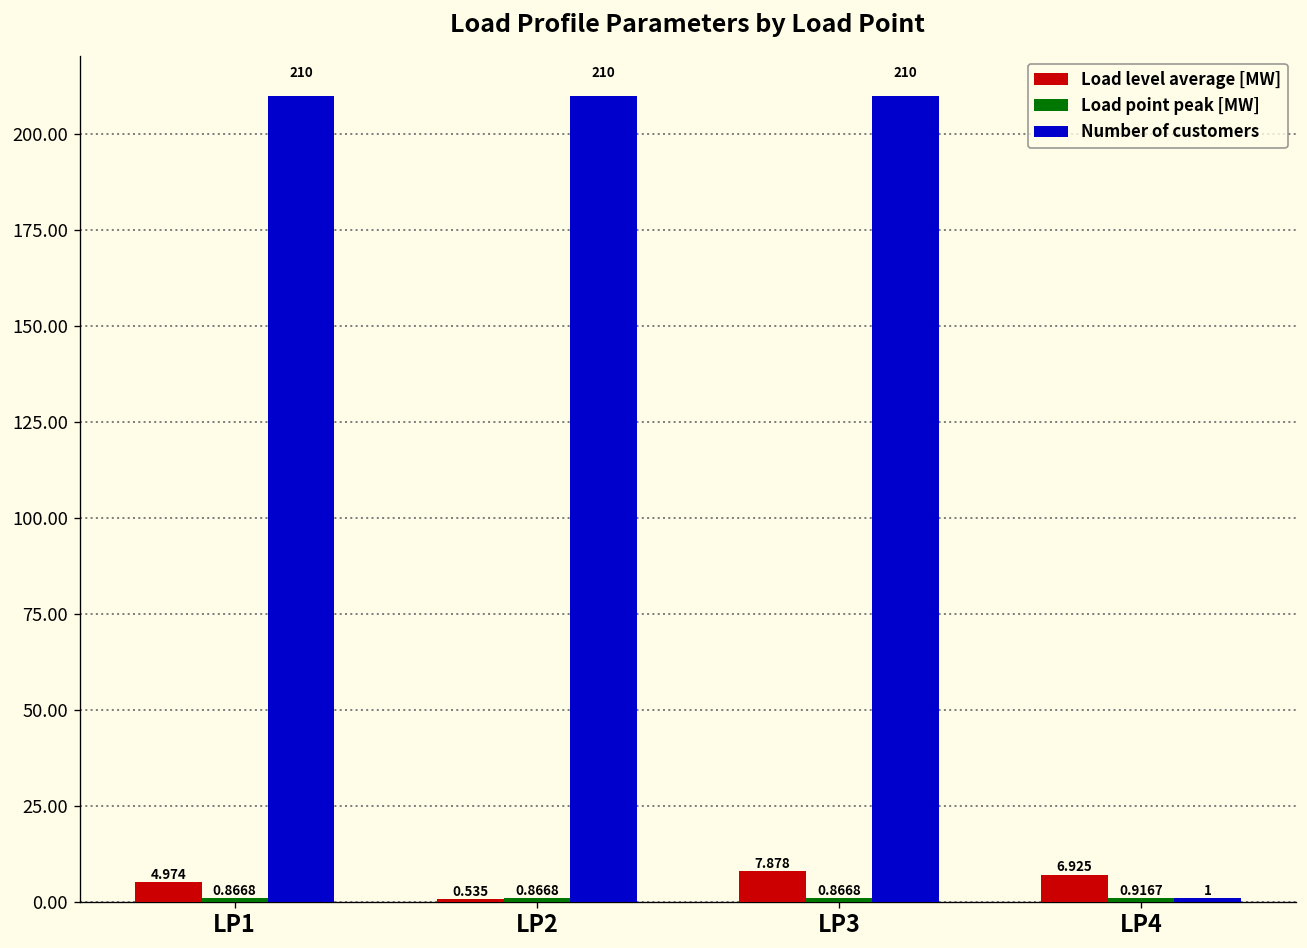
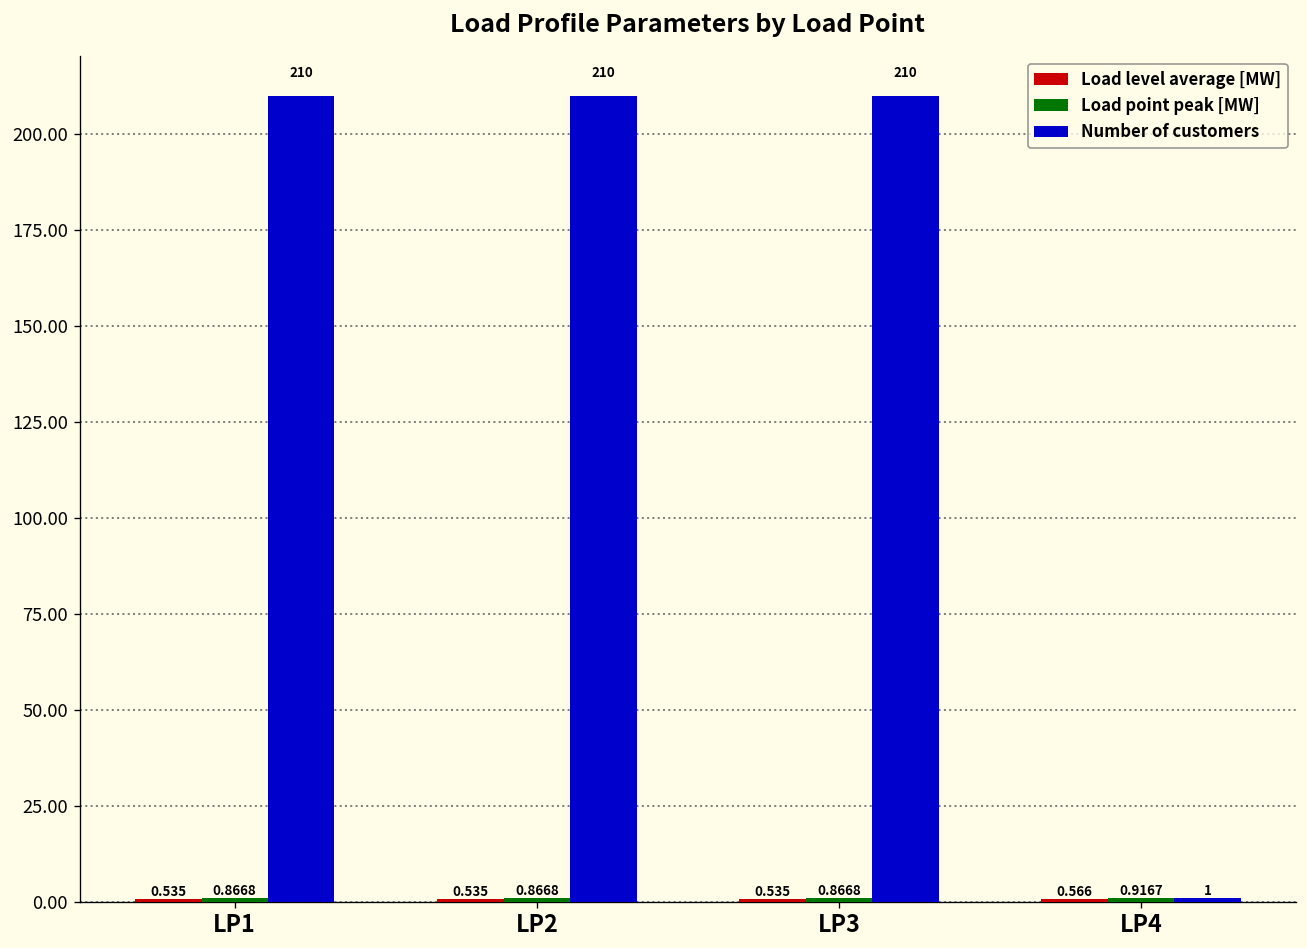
  {
    "Load level average [MW]": {
-     "LP1": 4.974,
+     "LP1": 0.535,
      "LP2": 0.535,
-     "LP3": 7.878,
-     "LP4": 6.925
+     "LP3": 0.535,
+     "LP4": 0.566
    },
    "Load point peak [MW]": {
      "LP1": 0.8668,
      "LP2": 0.8668,
      "LP3": 0.8668,
      "LP4": 0.9167
    },
    "Number of customers": {
      "LP1": 210,
      "LP2": 210,
      "LP3": 210,
      "LP4": 1
    }
  }
